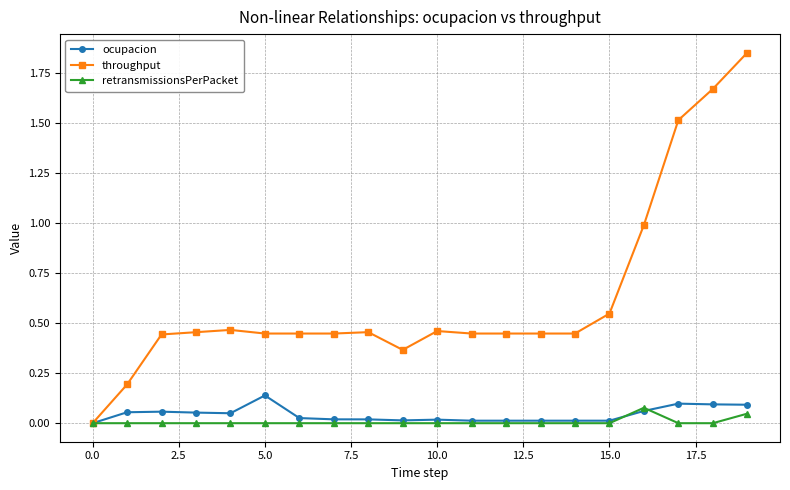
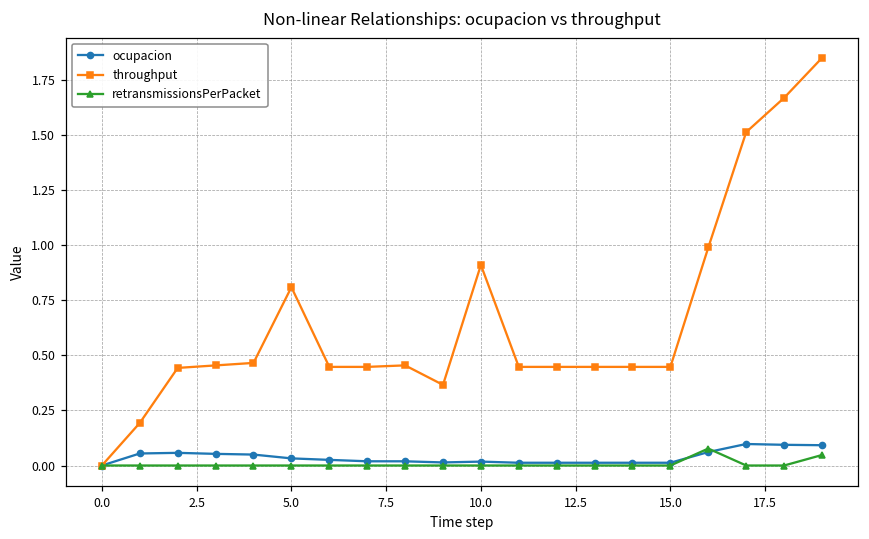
  {
    "ocupacion": {
-     "5.0": 0.14,
+     "5.0": 0.03,
      "10.0": 0.02
    },
    "throughput": {
-     "5.0": 0.45,
-     "10.0": 0.46,
-     "15.0": 0.55
+     "5.0": 0.81,
+     "10.0": 0.91,
+     "15.0": 0.45
    },
    "retransmissionsPerPacket": {
      "5.0": 0.00,
      "10.0": 0.00
    }
  }
